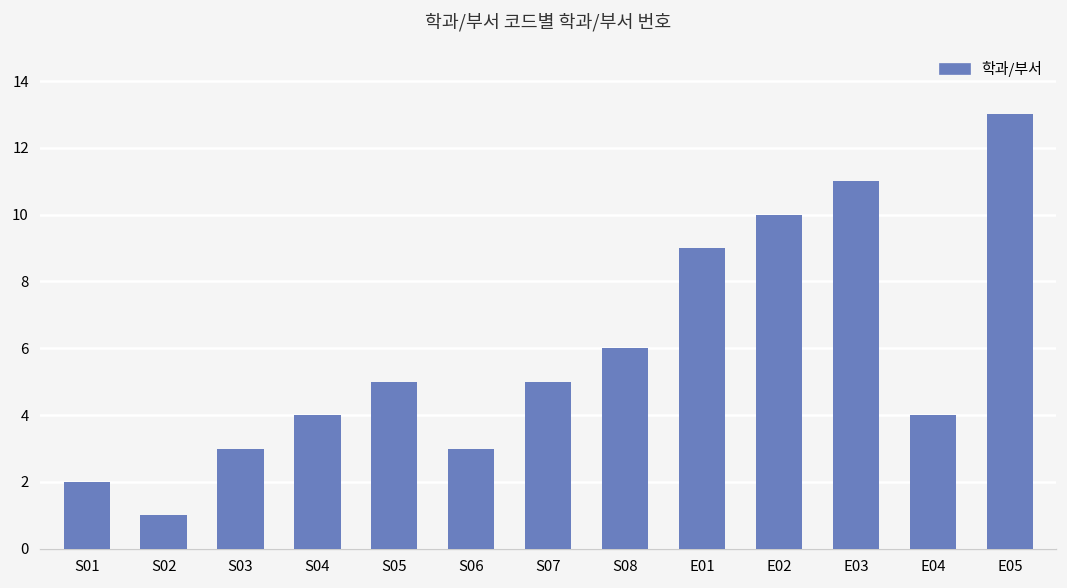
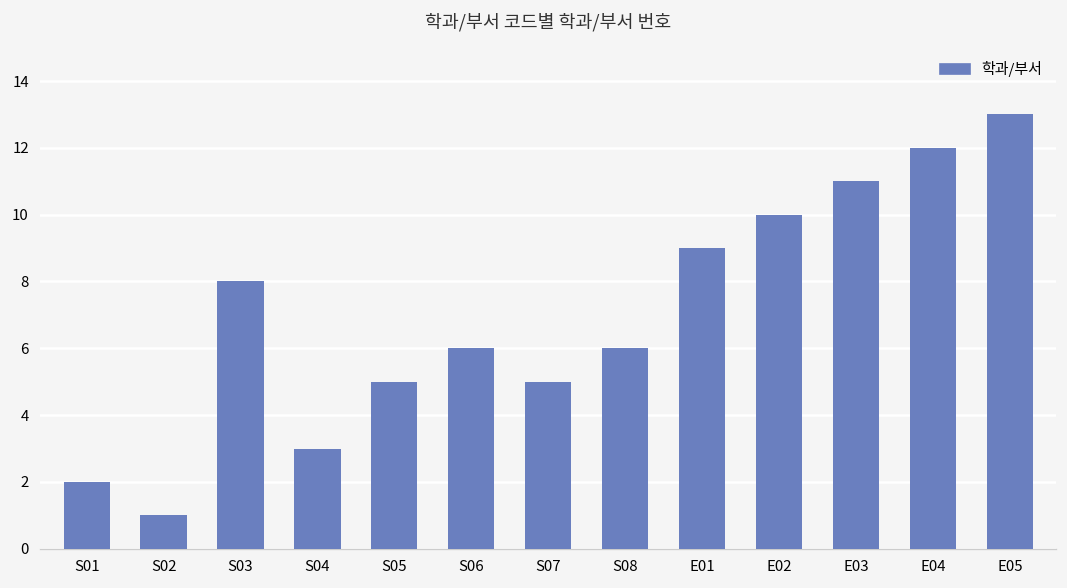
  {
    "S01": 2,
    "S02": 1,
-   "S03": 3,
-   "S04": 4,
+   "S03": 8,
+   "S04": 3,
    "S05": 5,
-   "S06": 3,
+   "S06": 6,
    "S07": 5,
    "S08": 6,
    "E01": 9,
    "E02": 10,
    "E03": 11,
-   "E04": 4,
+   "E04": 12,
    "E05": 13
  }
